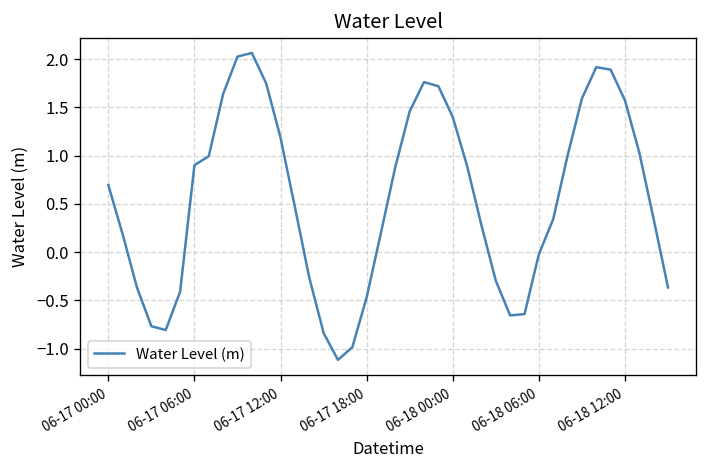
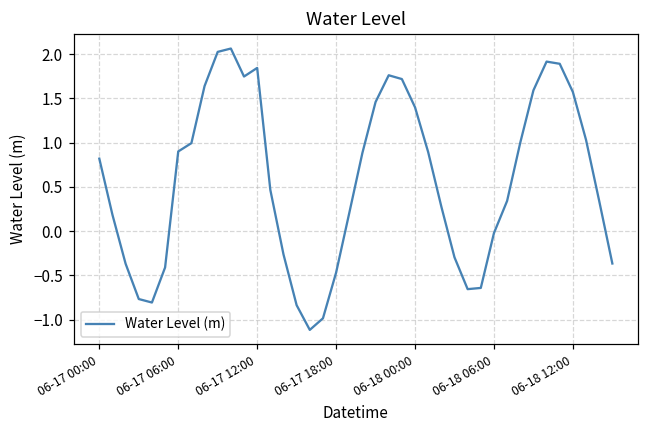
  {
-   "06-17 00:00": 0.7,
+   "06-17 00:00": 0.8,
    "06-17 06:00": 0.9,
-   "06-17 12:00": 1.2,
+   "06-17 12:00": 1.8,
    "06-17 18:00": -0.5,
    "06-18 00:00": 1.4,
    "06-18 06:00": 0.0,
    "06-18 12:00": 1.6
  }
